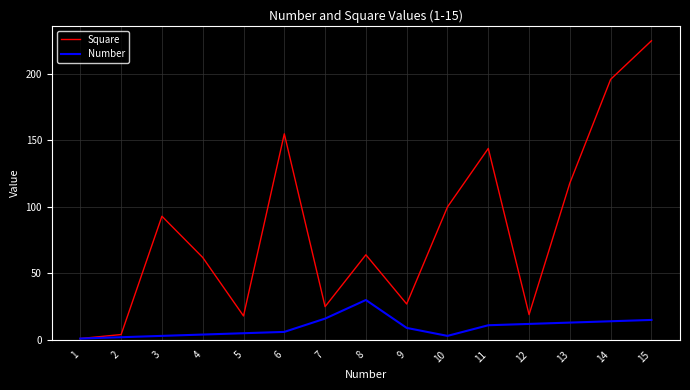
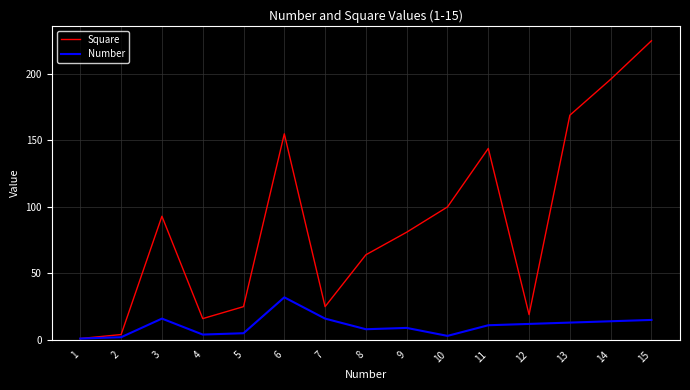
  {
    "Square": {
      "2": 4,
      "3": 93,
-     "4": 62,
-     "5": 18,
+     "4": 16,
+     "5": 25,
      "6": 155,
      "7": 25,
      "8": 64,
-     "9": 27,
+     "9": 81,
      "10": 100,
      "11": 144,
      "12": 19,
-     "13": 118,
+     "13": 169,
      "14": 196,
      "15": 225
    },
    "Number": {
      "2": 2,
-     "3": 3,
+     "3": 16,
      "4": 4,
      "5": 5,
-     "6": 6,
+     "6": 32,
      "7": 16,
-     "8": 30,
+     "8": 8,
      "9": 9,
      "10": 3,
      "11": 11,
      "12": 12,
      "13": 13,
      "14": 14,
      "15": 15
    }
  }
